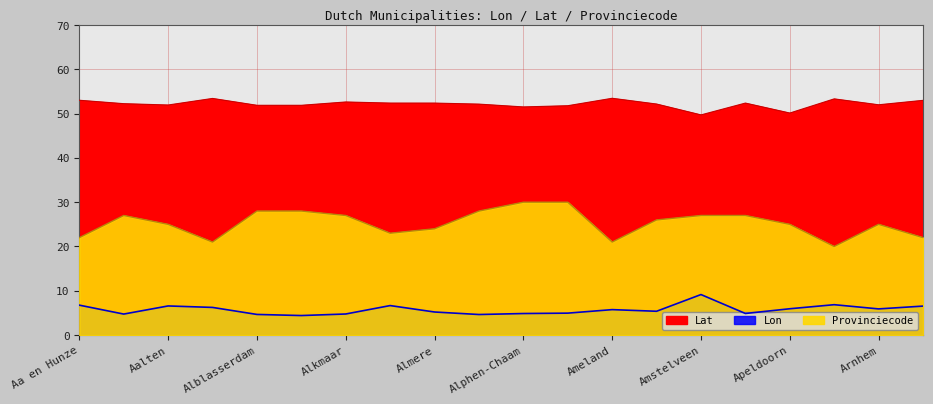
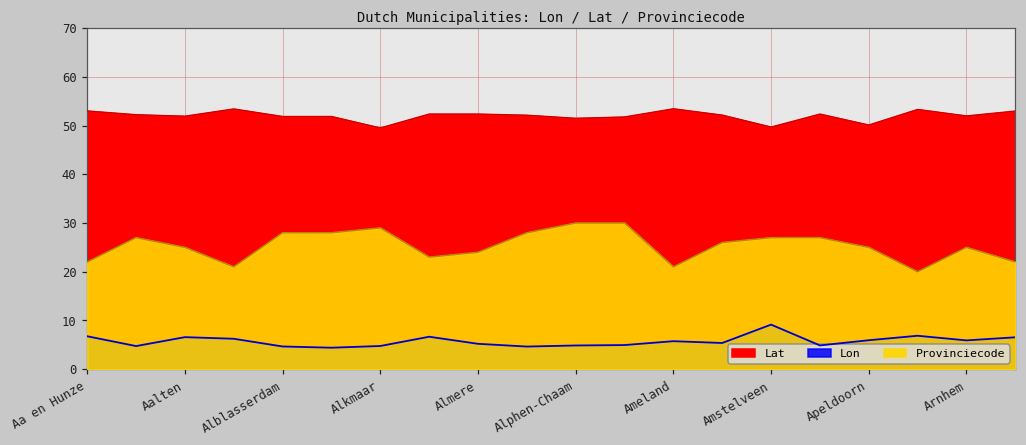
  {
    "Lat": {
      "Aa en Hunze": 53,
      "Aalten": 52,
      "Alblasserdam": 52,
-     "Alkmaar": 53,
+     "Alkmaar": 50,
      "Almere": 52,
      "Alphen-Chaam": 51,
      "Ameland": 53,
      "Amstelveen": 50,
      "Apeldoorn": 50,
      "Arnhem": 52
    },
    "Lon": {
      "Aa en Hunze": 7,
      "Aalten": 7,
      "Alblasserdam": 5,
      "Alkmaar": 5,
      "Almere": 5,
      "Alphen-Chaam": 5,
      "Ameland": 6,
      "Amstelveen": 9,
      "Apeldoorn": 6,
      "Arnhem": 6
    },
    "Provinciecode": {
      "Aa en Hunze": 22,
      "Aalten": 25,
      "Alblasserdam": 28,
-     "Alkmaar": 27,
+     "Alkmaar": 29,
      "Almere": 24,
      "Alphen-Chaam": 30,
      "Ameland": 21,
      "Amstelveen": 27,
      "Apeldoorn": 25,
      "Arnhem": 25
    }
  }
